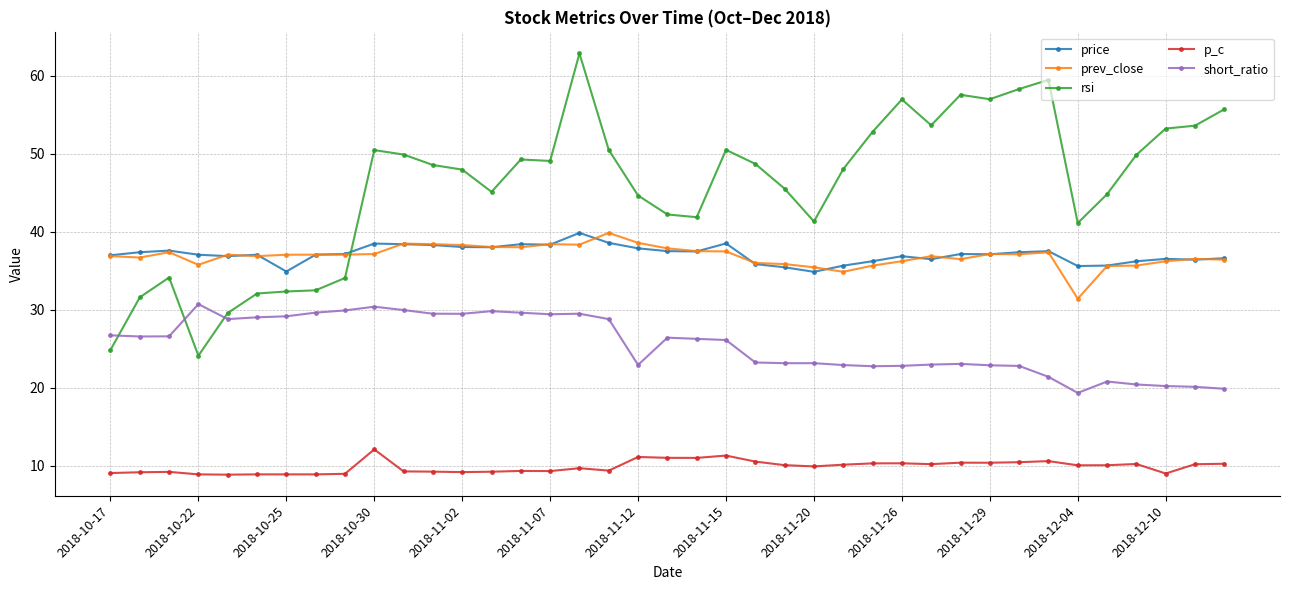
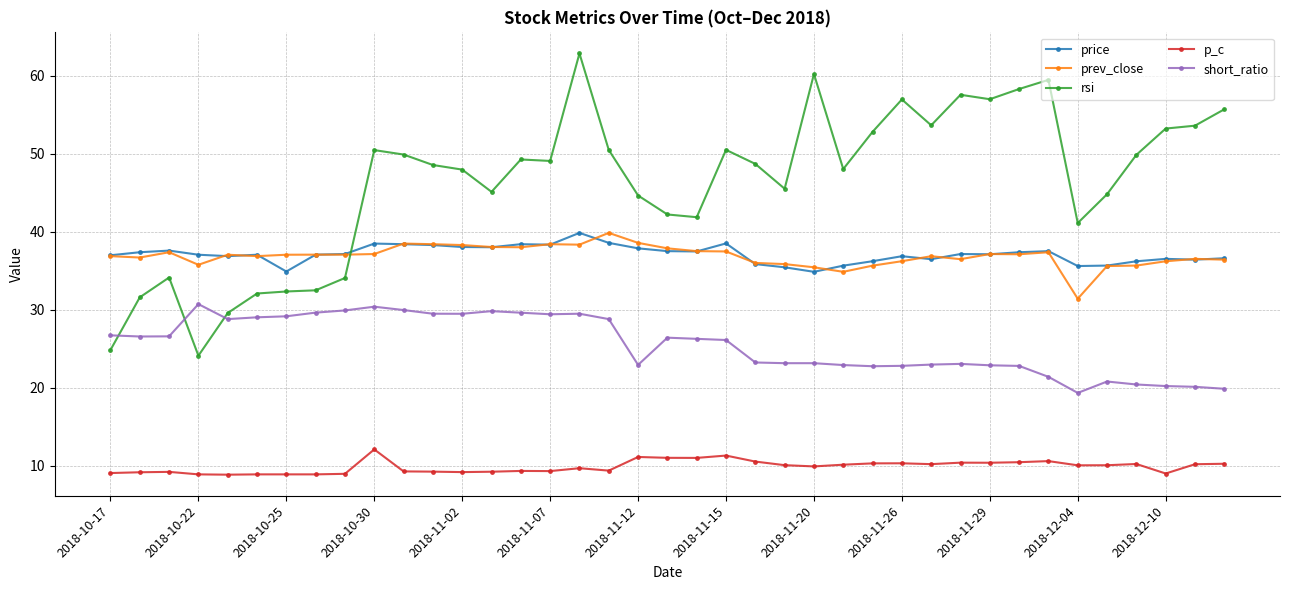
  {
    "price": {
      "2018-10-22": 37,
      "2018-10-25": 35,
      "2018-10-30": 38,
      "2018-11-12": 38,
      "2018-11-15": 38,
      "2018-11-20": 35,
      "2018-11-26": 37,
      "2018-12-04": 36
    },
    "prev_close": {
      "2018-10-22": 36,
      "2018-10-25": 37,
      "2018-10-30": 37,
      "2018-11-12": 39,
      "2018-11-15": 37,
      "2018-11-20": 35,
      "2018-11-26": 36,
      "2018-12-04": 31
    },
    "rsi": {
      "2018-10-17": 25,
      "2018-10-22": 24,
      "2018-10-25": 32,
      "2018-10-30": 50,
      "2018-11-02": 48,
      "2018-11-07": 49,
      "2018-11-12": 45,
      "2018-11-15": 50,
-     "2018-11-20": 41,
+     "2018-11-20": 60,
      "2018-11-26": 57,
      "2018-11-29": 57,
      "2018-12-04": 41,
      "2018-12-10": 53
    },
    "p_c": {
      "2018-10-17": 9,
      "2018-10-22": 9,
      "2018-10-25": 9,
      "2018-10-30": 12,
      "2018-11-02": 9,
      "2018-11-07": 9,
      "2018-11-12": 11,
      "2018-11-15": 11,
      "2018-11-20": 10,
      "2018-11-26": 10,
      "2018-11-29": 10,
      "2018-12-04": 10,
      "2018-12-10": 9
    },
    "short_ratio": {
      "2018-10-17": 27,
      "2018-10-22": 31,
      "2018-10-25": 29,
      "2018-10-30": 30,
      "2018-11-02": 29,
      "2018-11-07": 29,
      "2018-11-12": 23,
      "2018-11-15": 26,
      "2018-11-20": 23,
      "2018-11-26": 23,
      "2018-11-29": 23,
      "2018-12-04": 19,
      "2018-12-10": 20
    }
  }
